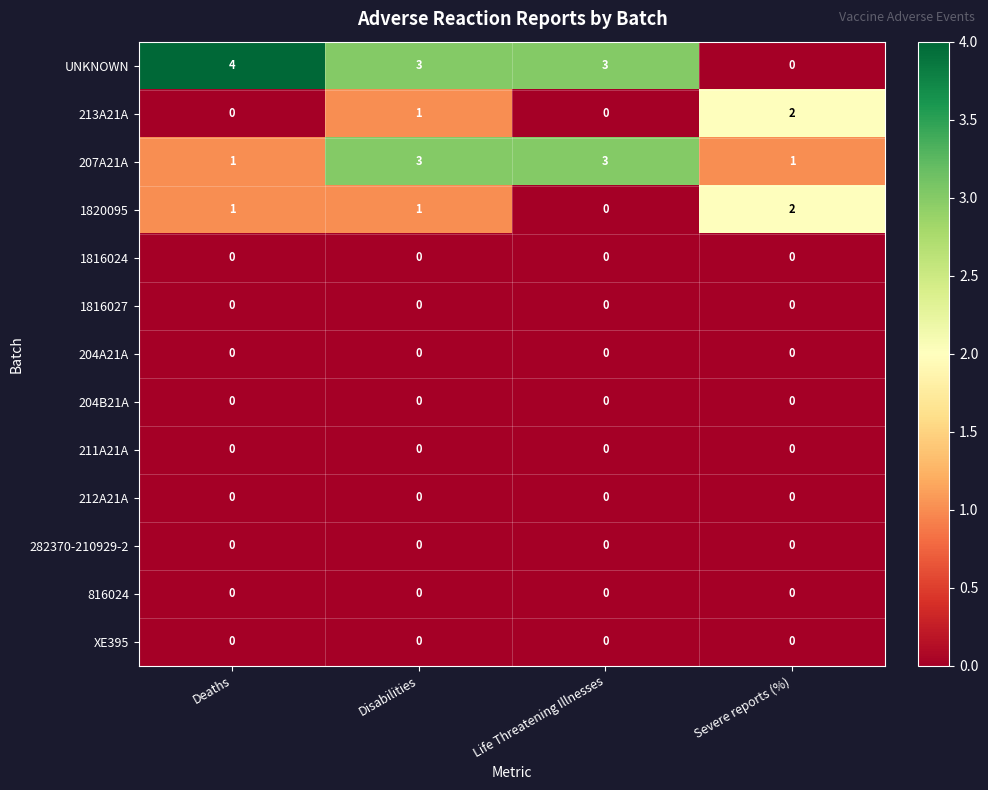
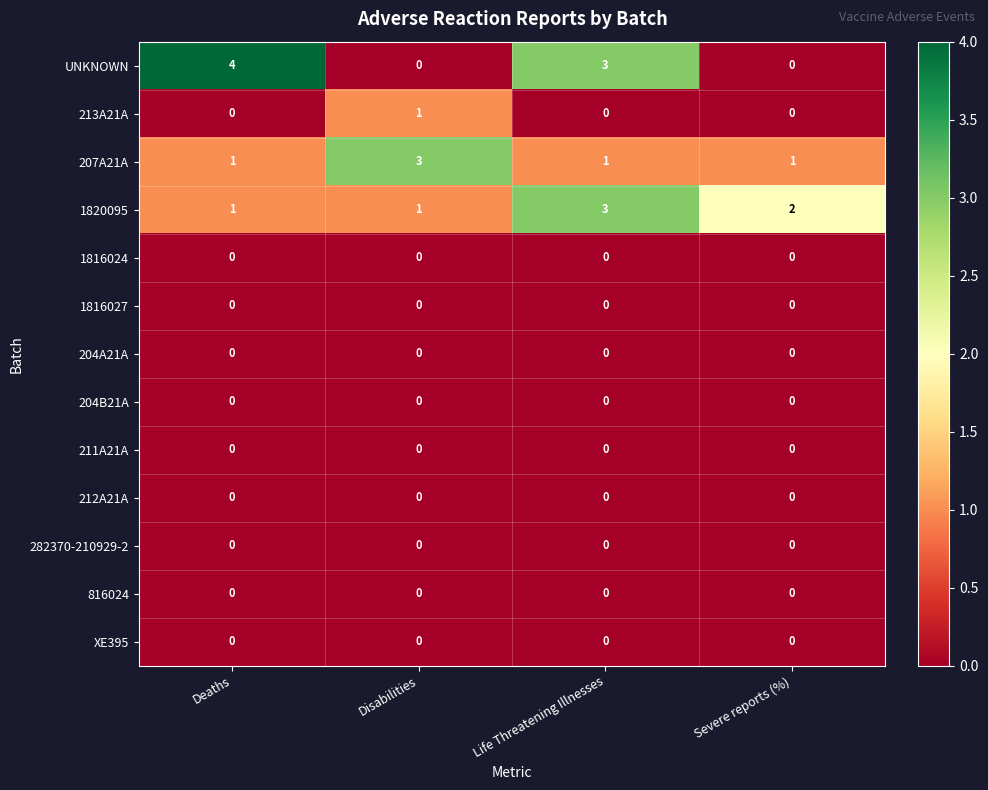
  {
    "UNKNOWN": {
      "Deaths": 4,
-     "Disabilities": 3,
+     "Disabilities": 0,
      "Life Threatening Illnesses": 3,
      "Severe reports (%)": 0
    },
    "213A21A": {
      "Deaths": 0,
      "Disabilities": 1,
      "Life Threatening Illnesses": 0,
-     "Severe reports (%)": 2
+     "Severe reports (%)": 0
    },
    "207A21A": {
      "Deaths": 1,
      "Disabilities": 3,
-     "Life Threatening Illnesses": 3,
+     "Life Threatening Illnesses": 1,
      "Severe reports (%)": 1
    },
    "1820095": {
      "Deaths": 1,
      "Disabilities": 1,
-     "Life Threatening Illnesses": 0,
+     "Life Threatening Illnesses": 3,
      "Severe reports (%)": 2
    },
    "1816024": {
      "Deaths": 0,
      "Disabilities": 0,
      "Life Threatening Illnesses": 0,
      "Severe reports (%)": 0
    },
    "1816027": {
      "Deaths": 0,
      "Disabilities": 0,
      "Life Threatening Illnesses": 0,
      "Severe reports (%)": 0
    },
    "204A21A": {
      "Deaths": 0,
      "Disabilities": 0,
      "Life Threatening Illnesses": 0,
      "Severe reports (%)": 0
    },
    "204B21A": {
      "Deaths": 0,
      "Disabilities": 0,
      "Life Threatening Illnesses": 0,
      "Severe reports (%)": 0
    },
    "211A21A": {
      "Deaths": 0,
      "Disabilities": 0,
      "Life Threatening Illnesses": 0,
      "Severe reports (%)": 0
    },
    "212A21A": {
      "Deaths": 0,
      "Disabilities": 0,
      "Life Threatening Illnesses": 0,
      "Severe reports (%)": 0
    },
    "282370-210929-2": {
      "Deaths": 0,
      "Disabilities": 0,
      "Life Threatening Illnesses": 0,
      "Severe reports (%)": 0
    },
    "816024": {
      "Deaths": 0,
      "Disabilities": 0,
      "Life Threatening Illnesses": 0,
      "Severe reports (%)": 0
    },
    "XE395": {
      "Deaths": 0,
      "Disabilities": 0,
      "Life Threatening Illnesses": 0,
      "Severe reports (%)": 0
    }
  }
